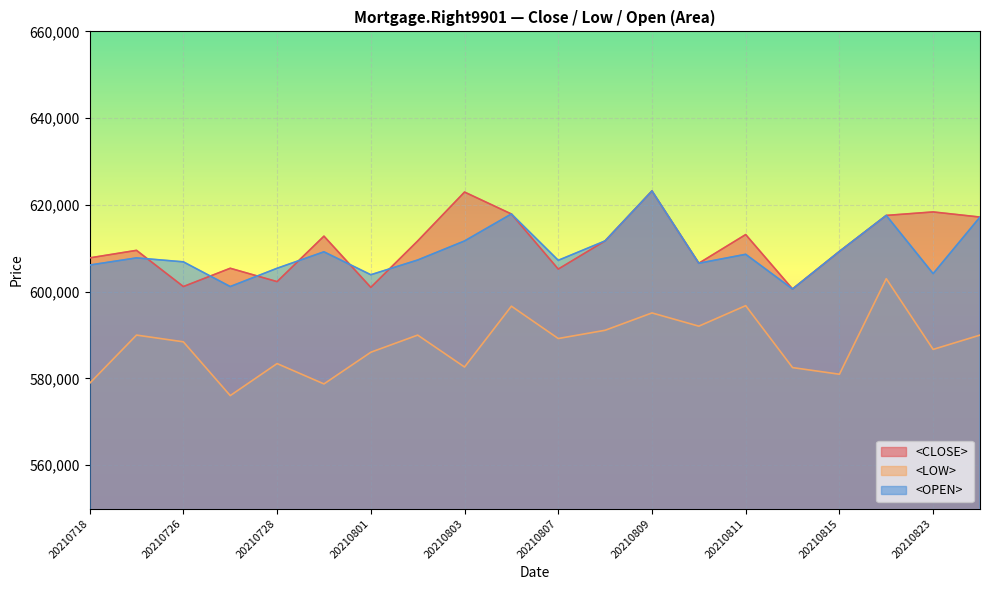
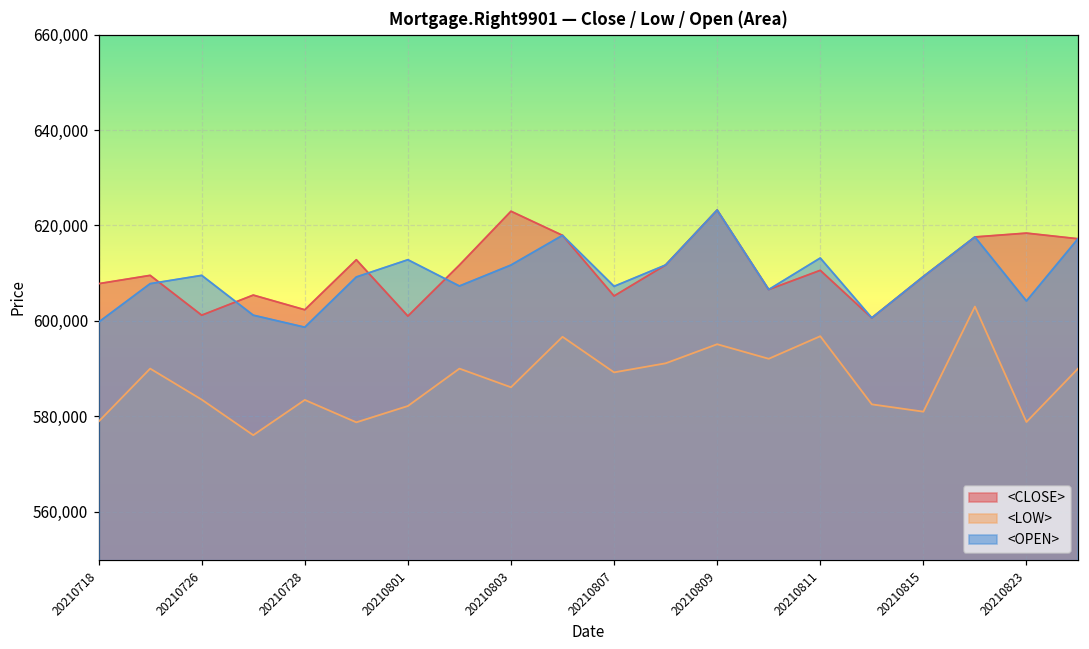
  {
    "<CLOSE>": {
      "20210718": "608,000",
      "20210726": "601,000",
      "20210728": "602,000",
      "20210801": "601,000",
      "20210803": "623,000",
      "20210807": "605,000",
-     "20210811": "613,000",
+     "20210811": "611,000",
      "20210823": "618,000"
    },
    "<LOW>": {
      "20210718": "579,000",
-     "20210726": "588,000",
+     "20210726": "584,000",
      "20210728": "583,000",
-     "20210801": "586,000",
-     "20210803": "583,000",
+     "20210801": "582,000",
+     "20210803": "586,000",
      "20210807": "589,000",
      "20210809": "595,000",
      "20210811": "597,000",
      "20210815": "581,000",
-     "20210823": "587,000"
+     "20210823": "579,000"
    },
    "<OPEN>": {
-     "20210718": "606,000",
-     "20210726": "607,000",
-     "20210728": "605,000",
-     "20210801": "604,000",
+     "20210718": "600,000",
+     "20210726": "610,000",
+     "20210728": "599,000",
+     "20210801": "613,000",
      "20210803": "612,000",
      "20210807": "607,000",
-     "20210811": "609,000",
+     "20210811": "613,000",
      "20210823": "604,000"
    }
  }
